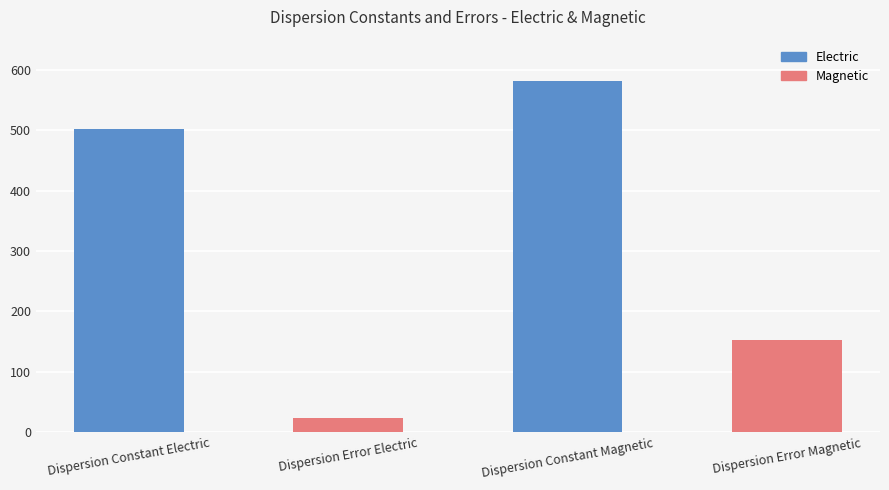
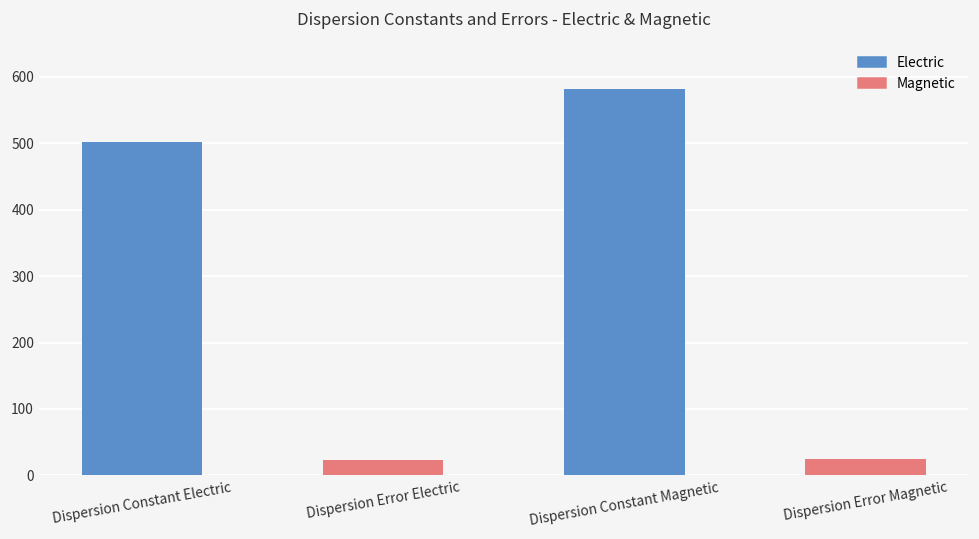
  {
    "Dispersion Constant Electric": 500,
    "Dispersion Error Electric": 20,
    "Dispersion Constant Magnetic": 580,
-   "Dispersion Error Magnetic": 150
+   "Dispersion Error Magnetic": 20
  }
